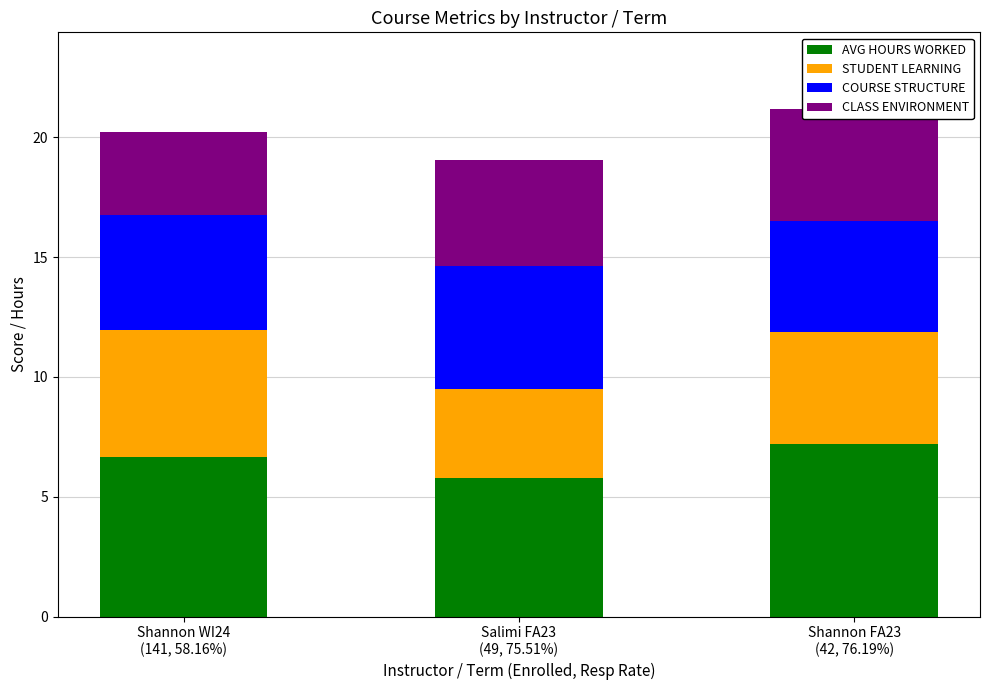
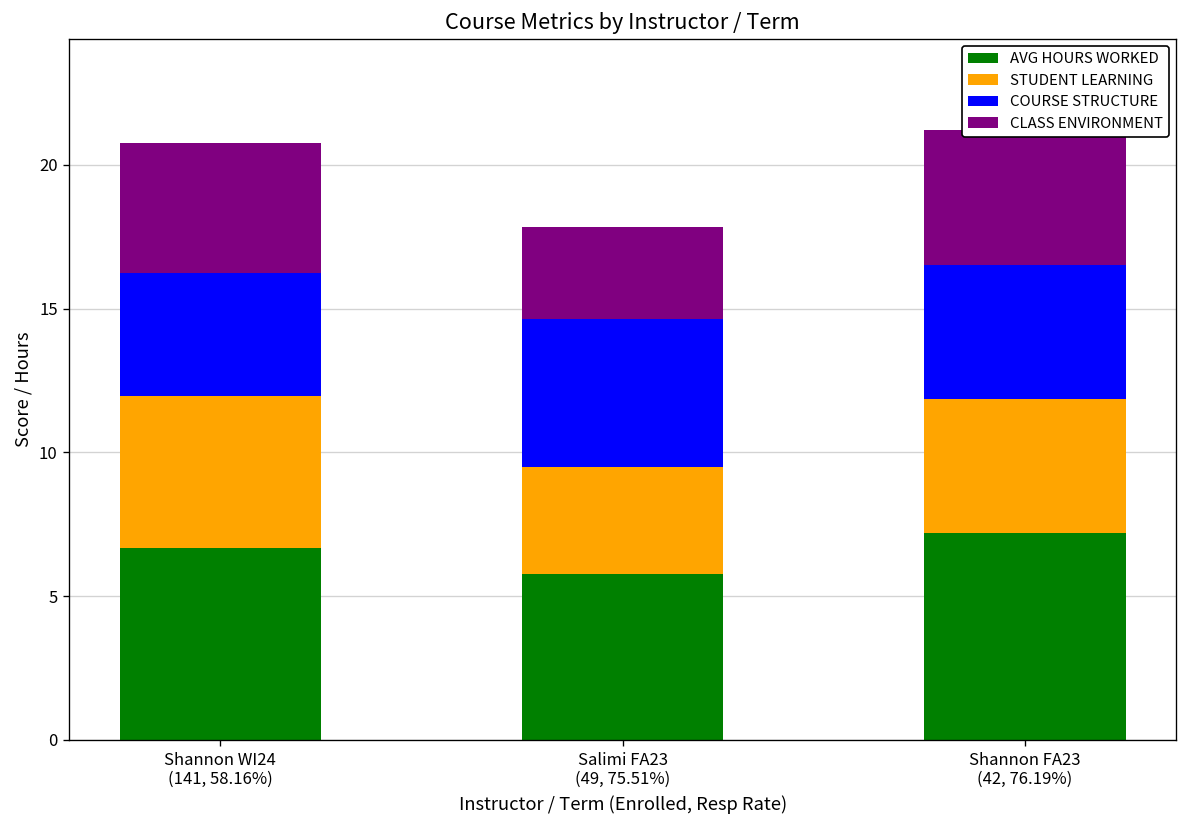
  {
    "AVG HOURS WORKED": {
      "Shannon WI24 (141, 58.16%)": 6.7,
      "Salimi FA23 (49, 75.51%)": 5.8,
      "Shannon FA23 (42, 76.19%)": 7.2
    },
    "STUDENT LEARNING": {
      "Shannon WI24 (141, 58.16%)": 5.3,
      "Salimi FA23 (49, 75.51%)": 3.7,
      "Shannon FA23 (42, 76.19%)": 4.7
    },
    "COURSE STRUCTURE": {
-     "Shannon WI24 (141, 58.16%)": 4.8,
+     "Shannon WI24 (141, 58.16%)": 4.3,
      "Salimi FA23 (49, 75.51%)": 5.2,
      "Shannon FA23 (42, 76.19%)": 4.7
    },
    "CLASS ENVIRONMENT": {
-     "Shannon WI24 (141, 58.16%)": 3.5,
-     "Salimi FA23 (49, 75.51%)": 4.4
+     "Shannon WI24 (141, 58.16%)": 4.5,
+     "Salimi FA23 (49, 75.51%)": 3.2
    }
  }
